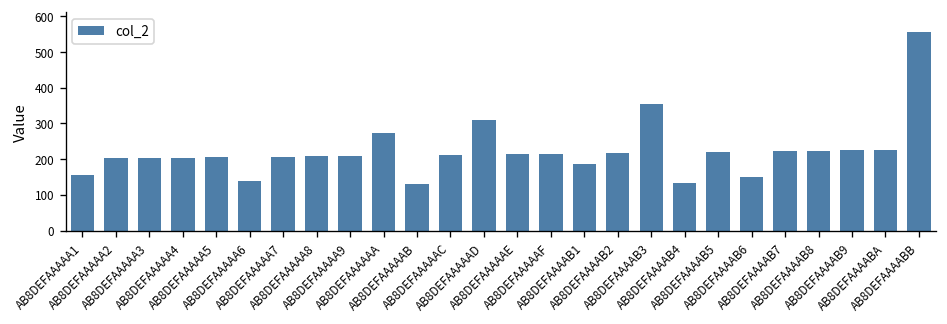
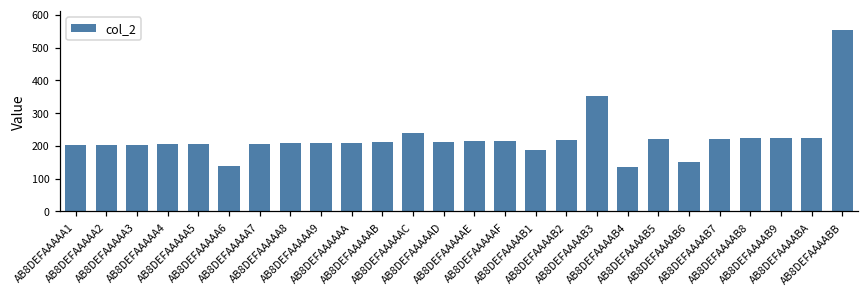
  {
-   "AB8DEFAAAAA1": 160,
+   "AB8DEFAAAAA1": 200,
    "AB8DEFAAAAA2": 200,
    "AB8DEFAAAAA3": 200,
    "AB8DEFAAAAA4": 200,
    "AB8DEFAAAAA5": 210,
    "AB8DEFAAAAA6": 140,
    "AB8DEFAAAAA7": 210,
    "AB8DEFAAAAA8": 210,
    "AB8DEFAAAAA9": 210,
-   "AB8DEFAAAAAA": 270,
-   "AB8DEFAAAAAB": 130,
-   "AB8DEFAAAAAC": 210,
-   "AB8DEFAAAAAD": 310,
+   "AB8DEFAAAAAA": 210,
+   "AB8DEFAAAAAB": 210,
+   "AB8DEFAAAAAC": 240,
+   "AB8DEFAAAAAD": 210,
    "AB8DEFAAAAAE": 210,
    "AB8DEFAAAAAF": 220,
    "AB8DEFAAAAB1": 190,
    "AB8DEFAAAAB2": 220,
    "AB8DEFAAAAB3": 350,
    "AB8DEFAAAAB4": 130,
    "AB8DEFAAAAB5": 220,
    "AB8DEFAAAAB6": 150,
    "AB8DEFAAAAB7": 220,
    "AB8DEFAAAAB8": 220,
    "AB8DEFAAAAB9": 220,
    "AB8DEFAAAABA": 230,
    "AB8DEFAAAABB": 560
  }
